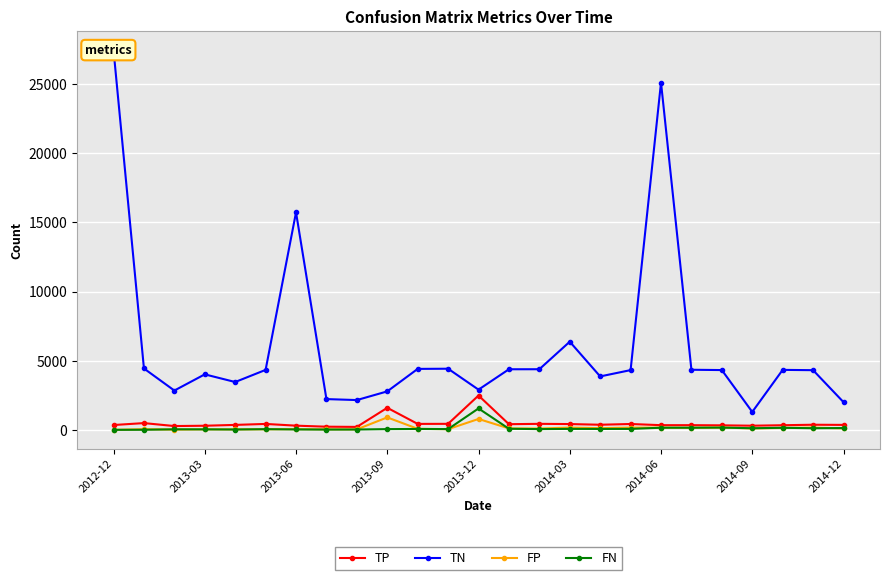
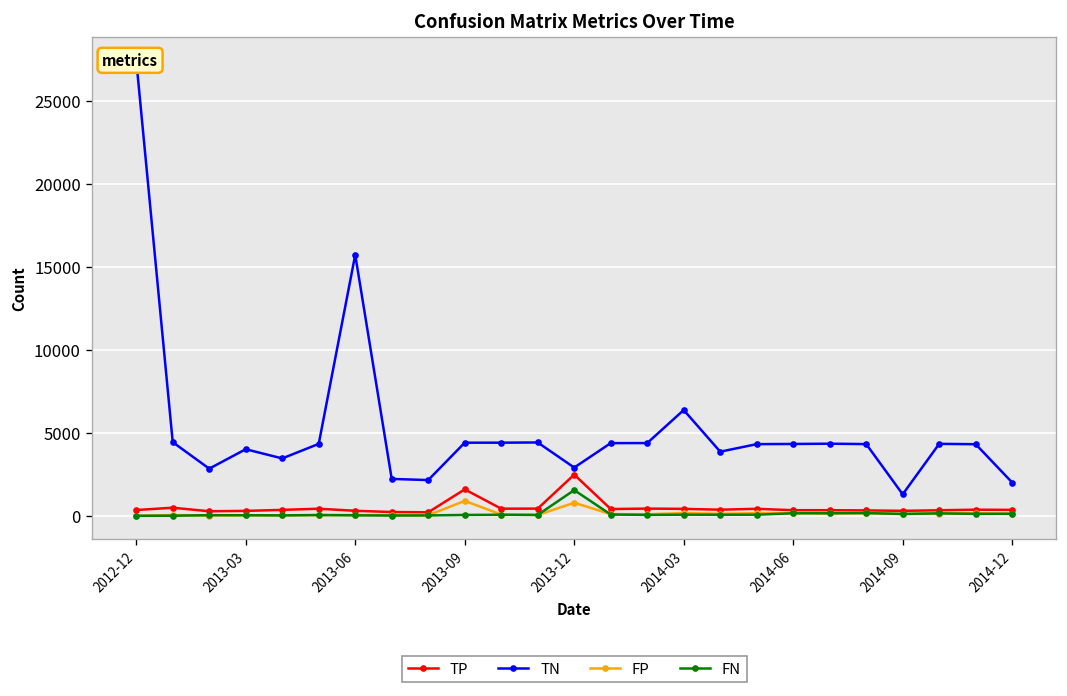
  {
    "TP": {
      "2012-12": 400,
      "2013-03": 300,
      "2013-06": 300,
      "2013-09": 1600,
      "2013-12": 2500,
      "2014-03": 400,
      "2014-06": 300,
      "2014-12": 400
    },
    "TN": {
      "2013-03": 4000,
      "2013-06": 15700,
-     "2013-09": 2800,
+     "2013-09": 4400,
      "2013-12": 2900,
      "2014-03": 6400,
-     "2014-06": 25100,
+     "2014-06": 4300,
      "2014-09": 1300,
      "2014-12": 2000
    },
    "FP": {
      "2013-09": 900,
      "2013-12": 800
    },
    "FN": {
      "2013-09": 100,
      "2013-12": 1600
    }
  }
